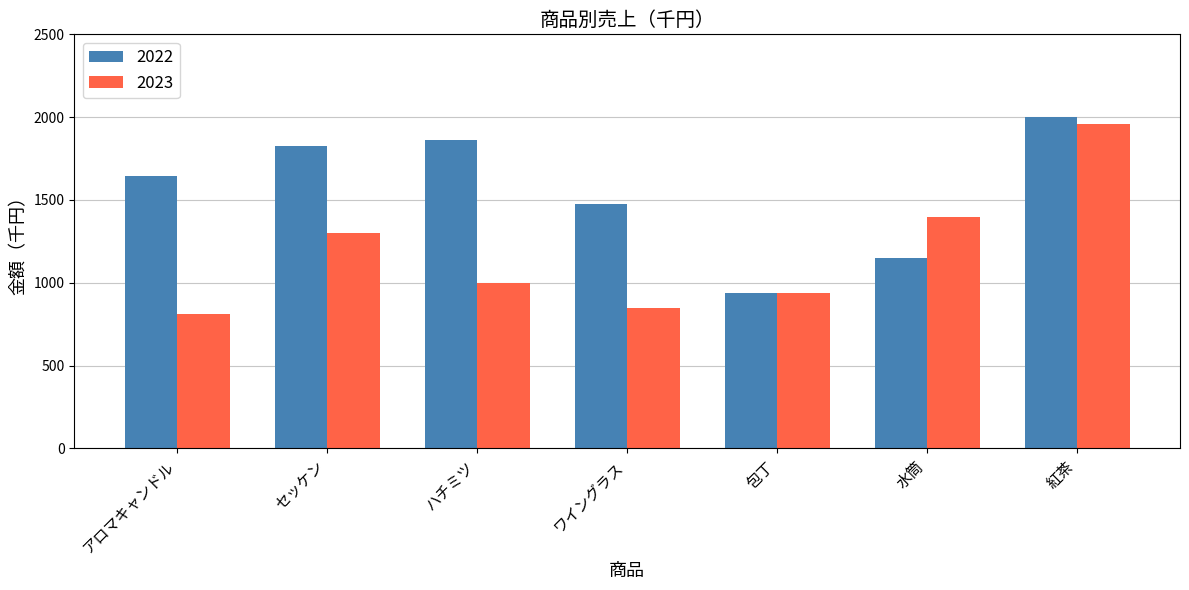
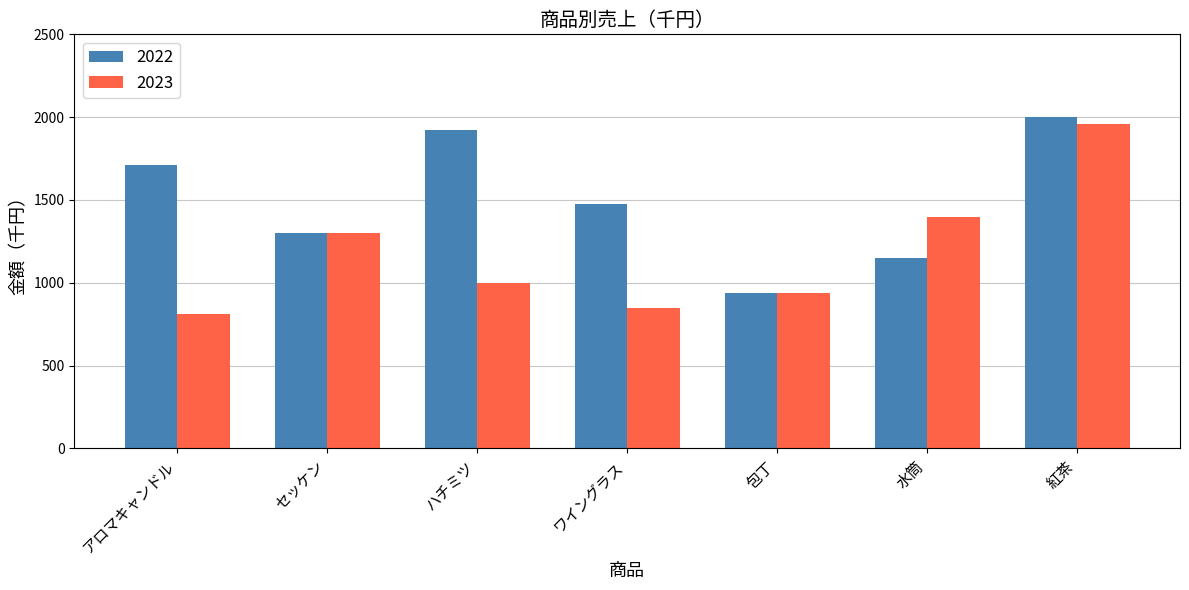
  {
    "2022": {
-     "アロマキャンドル": 1650,
-     "セッケン": 1830,
-     "ハチミツ": 1860,
+     "アロマキャンドル": 1710,
+     "セッケン": 1300,
+     "ハチミツ": 1930,
      "ワイングラス": 1470,
      "包丁": 940,
      "水筒": 1150,
      "紅茶": 2000
    },
    "2023": {
      "アロマキャンドル": 810,
      "セッケン": 1300,
      "ハチミツ": 1000,
      "ワイングラス": 850,
      "包丁": 940,
      "水筒": 1400,
      "紅茶": 1960
    }
  }
